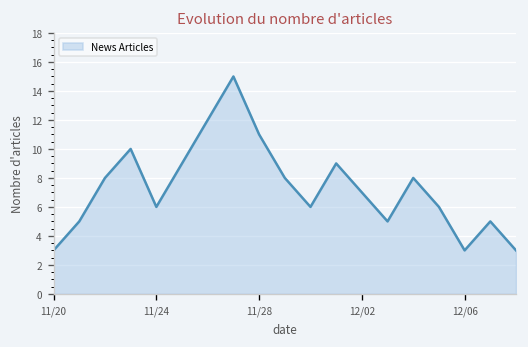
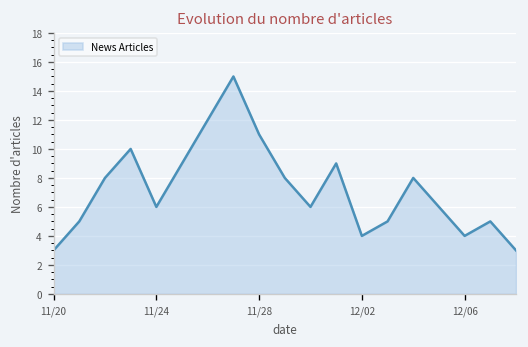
  {
    "11/20": 3,
    "11/24": 6,
    "11/28": 11,
-   "12/02": 7,
-   "12/06": 3
+   "12/02": 4,
+   "12/06": 4
  }
